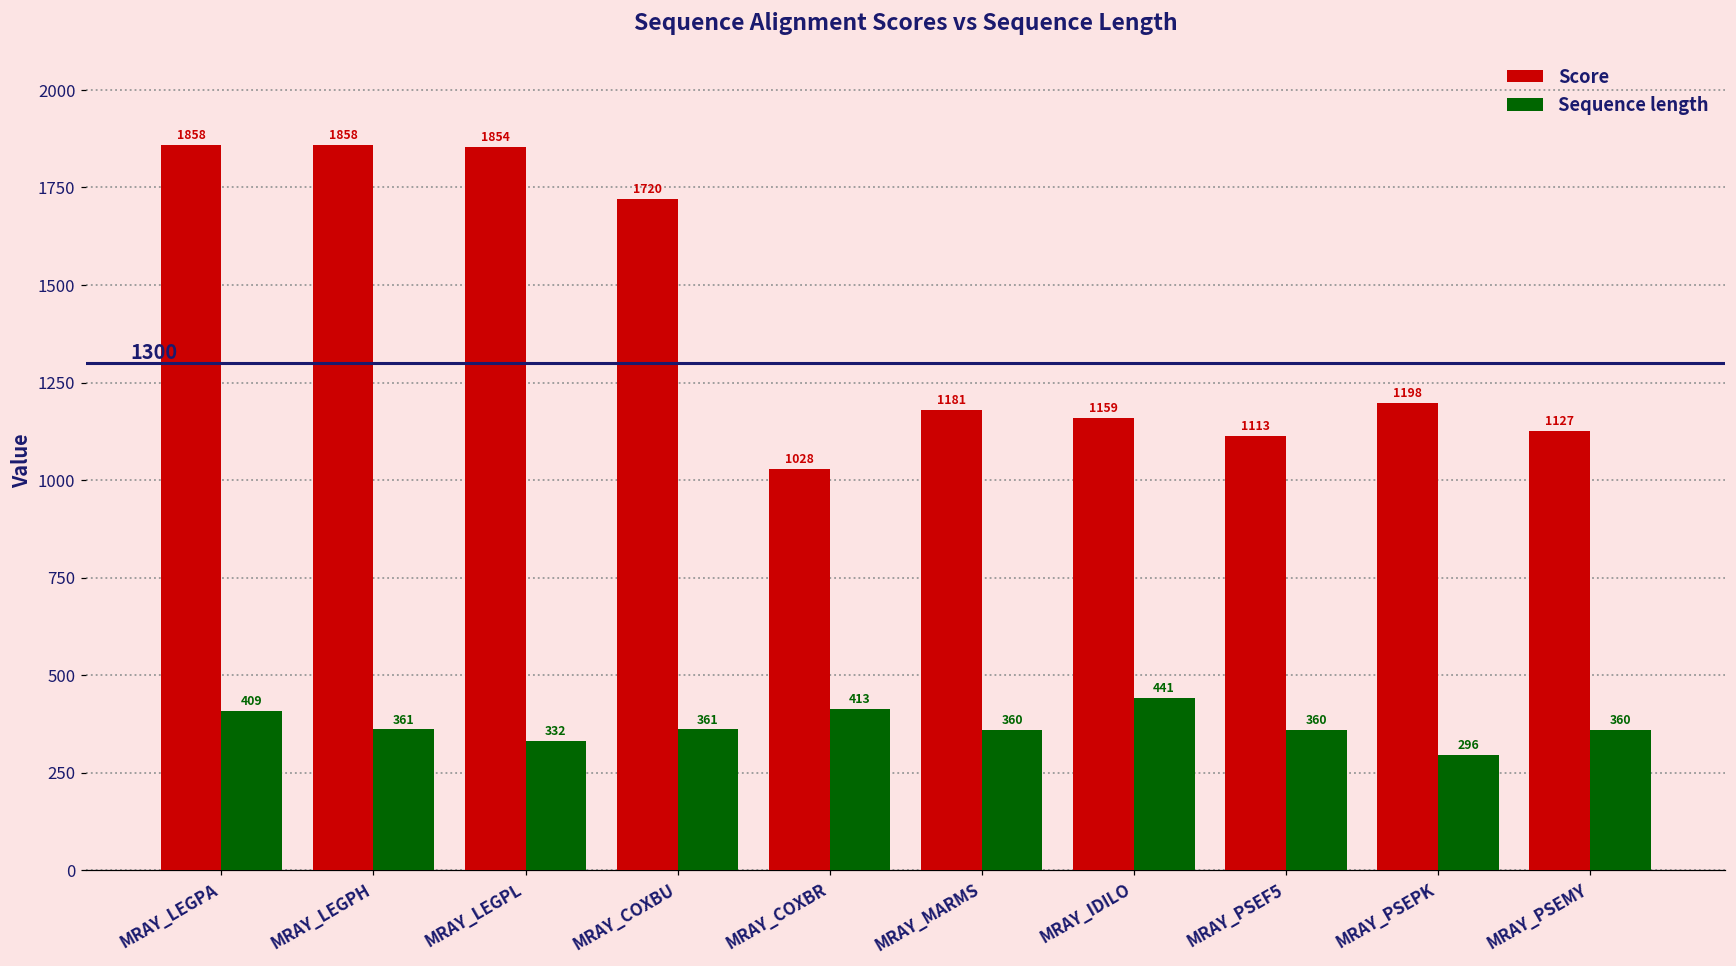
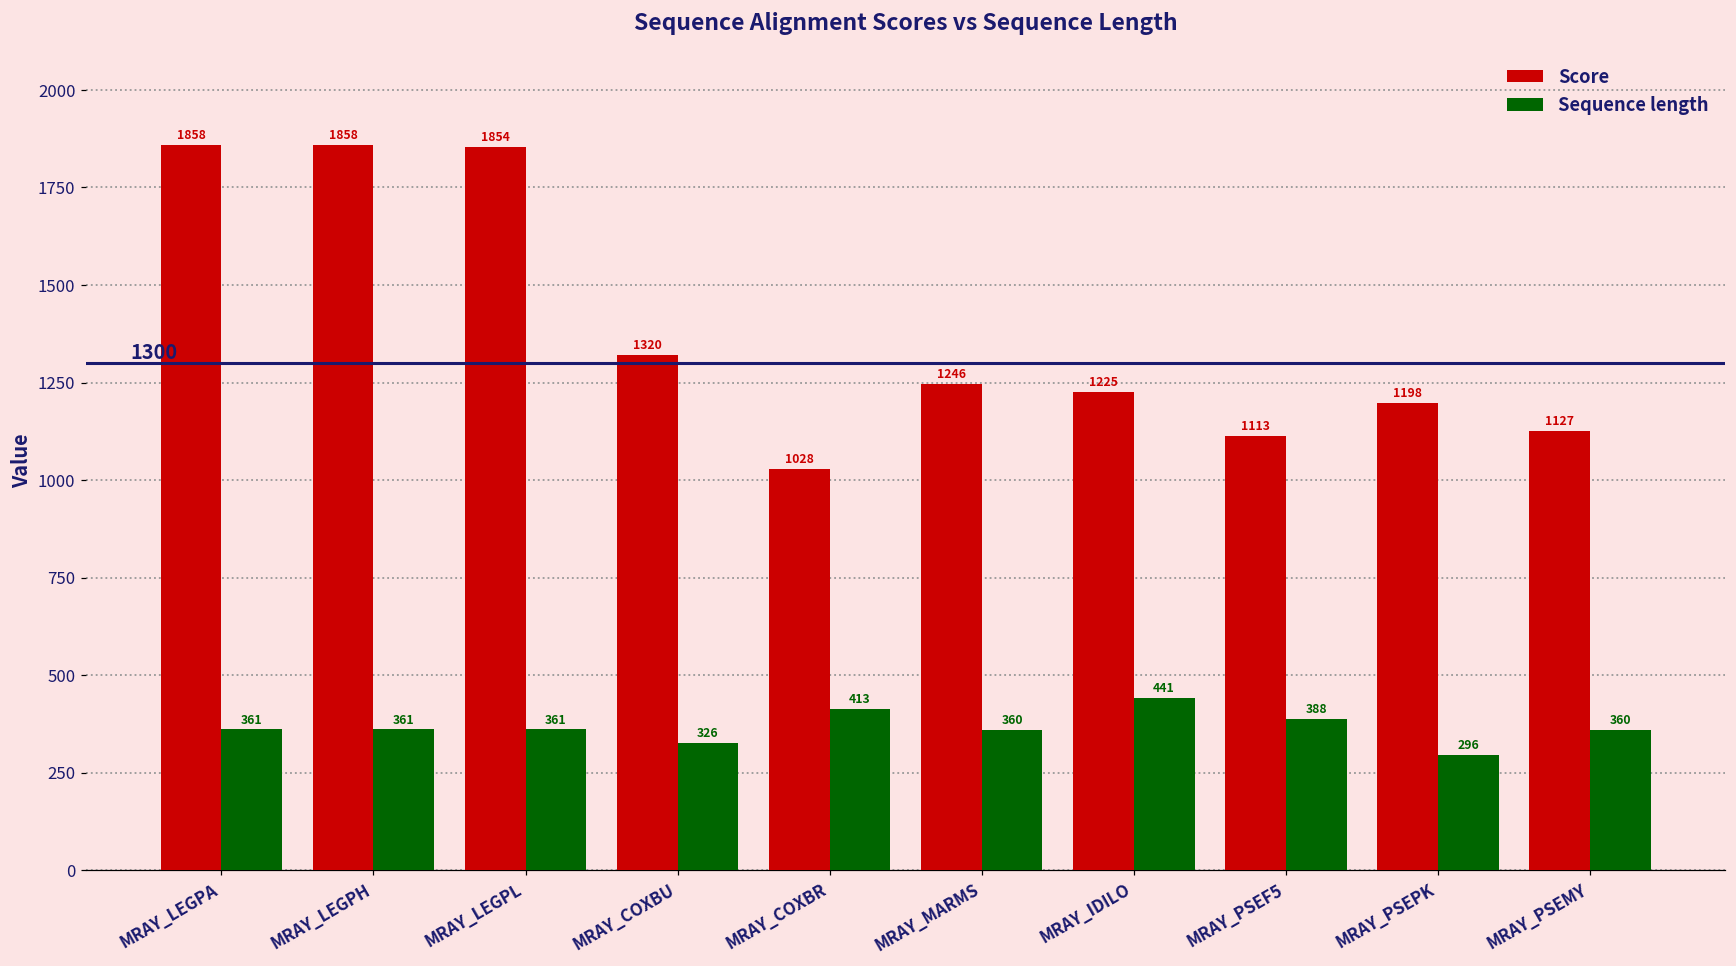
  {
    "Score": {
      "MRAY_LEGPA": 1858,
      "MRAY_LEGPH": 1858,
      "MRAY_LEGPL": 1854,
-     "MRAY_COXBU": 1720,
+     "MRAY_COXBU": 1320,
      "MRAY_COXBR": 1028,
-     "MRAY_MARMS": 1181,
-     "MRAY_IDILO": 1159,
+     "MRAY_MARMS": 1246,
+     "MRAY_IDILO": 1225,
      "MRAY_PSEF5": 1113,
      "MRAY_PSEPK": 1198,
      "MRAY_PSEMY": 1127
    },
    "Sequence length": {
-     "MRAY_LEGPA": 409,
+     "MRAY_LEGPA": 361,
      "MRAY_LEGPH": 361,
-     "MRAY_LEGPL": 332,
-     "MRAY_COXBU": 361,
+     "MRAY_LEGPL": 361,
+     "MRAY_COXBU": 326,
      "MRAY_COXBR": 413,
      "MRAY_MARMS": 360,
      "MRAY_IDILO": 441,
-     "MRAY_PSEF5": 360,
+     "MRAY_PSEF5": 388,
      "MRAY_PSEPK": 296,
      "MRAY_PSEMY": 360
    }
  }
